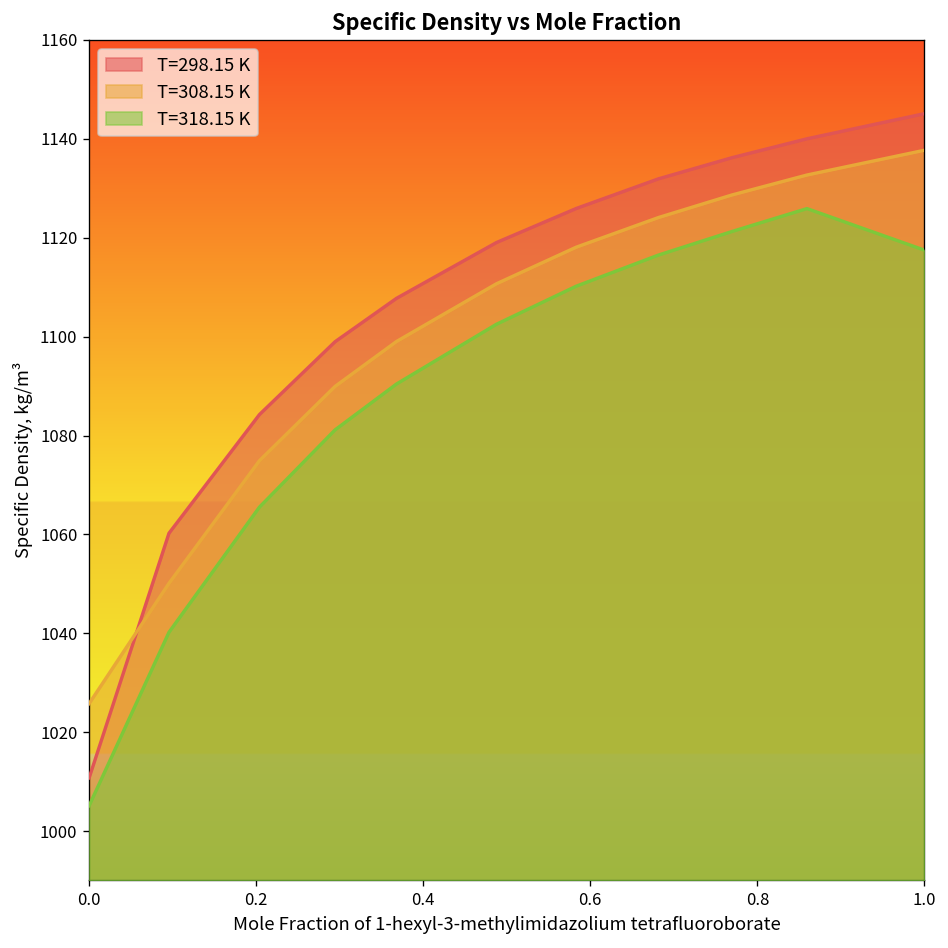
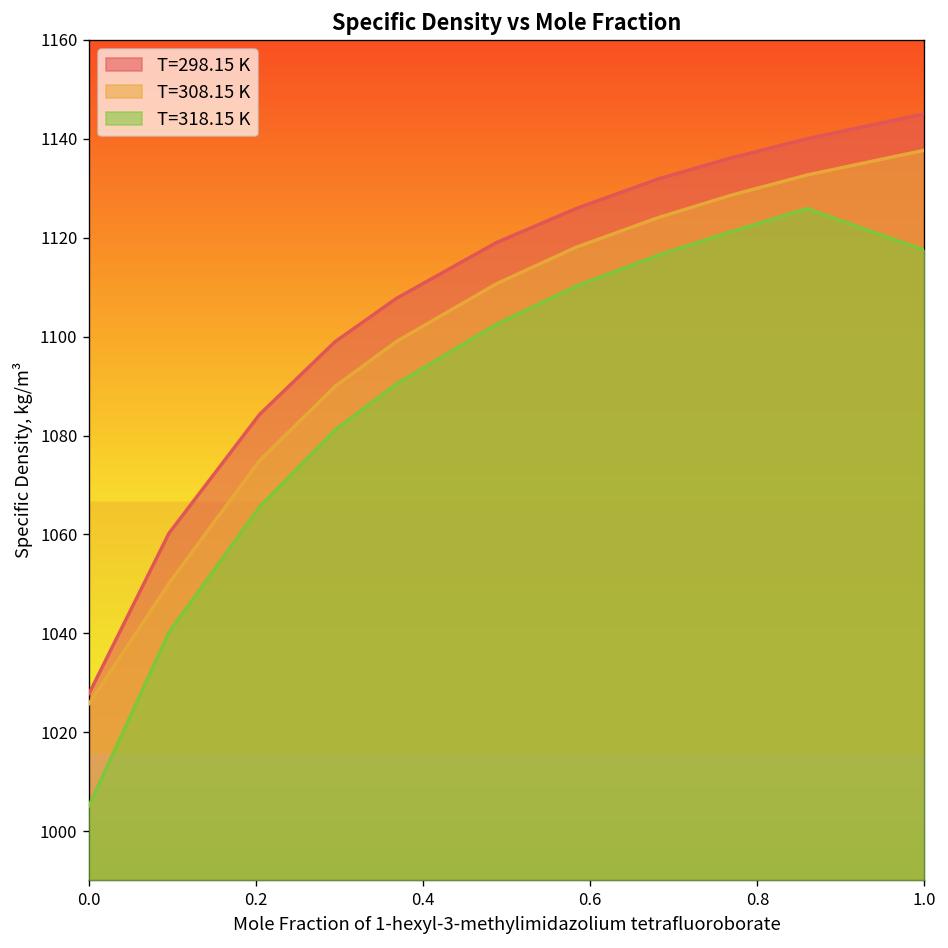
  {
    "T=298.15 K": {
-     "0.0": 1011,
+     "0.0": 1028,
      "1.0": 1145
    },
    "T=308.15 K": {
      "0.0": 1026,
      "1.0": 1138
    },
    "T=318.15 K": {
      "0.0": 1005,
      "1.0": 1118
    }
  }
